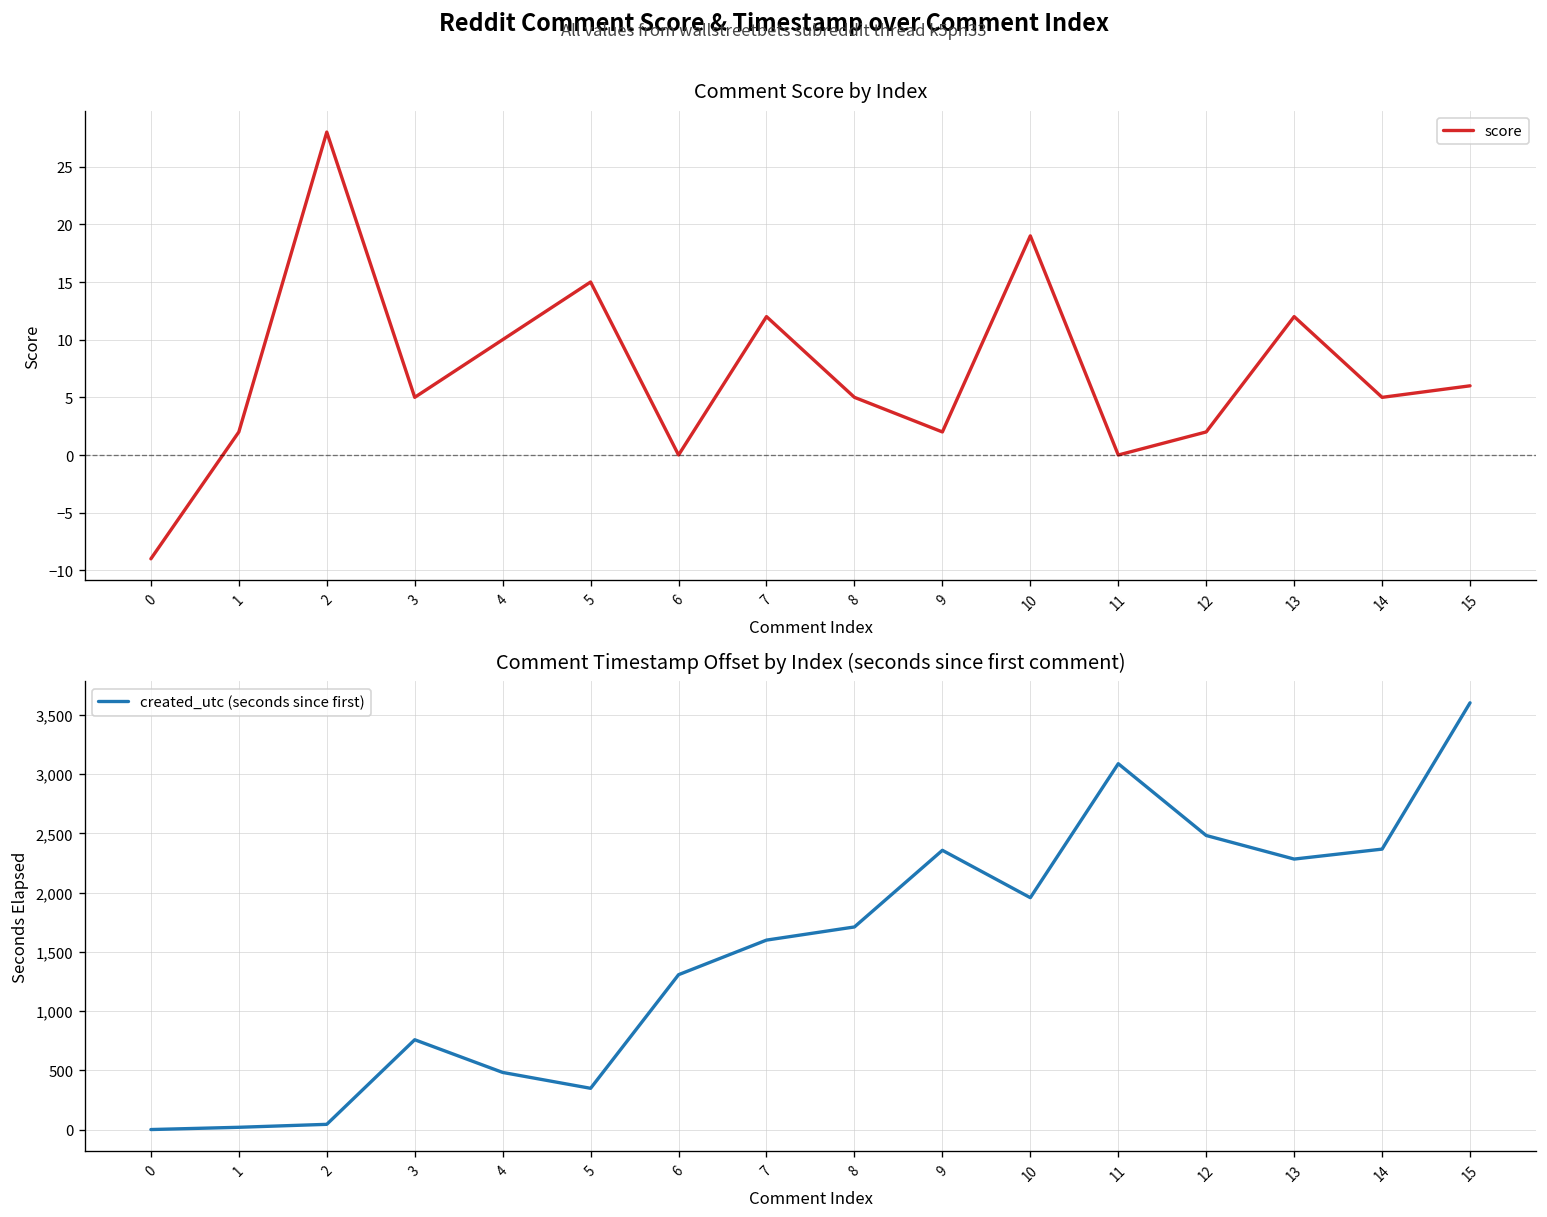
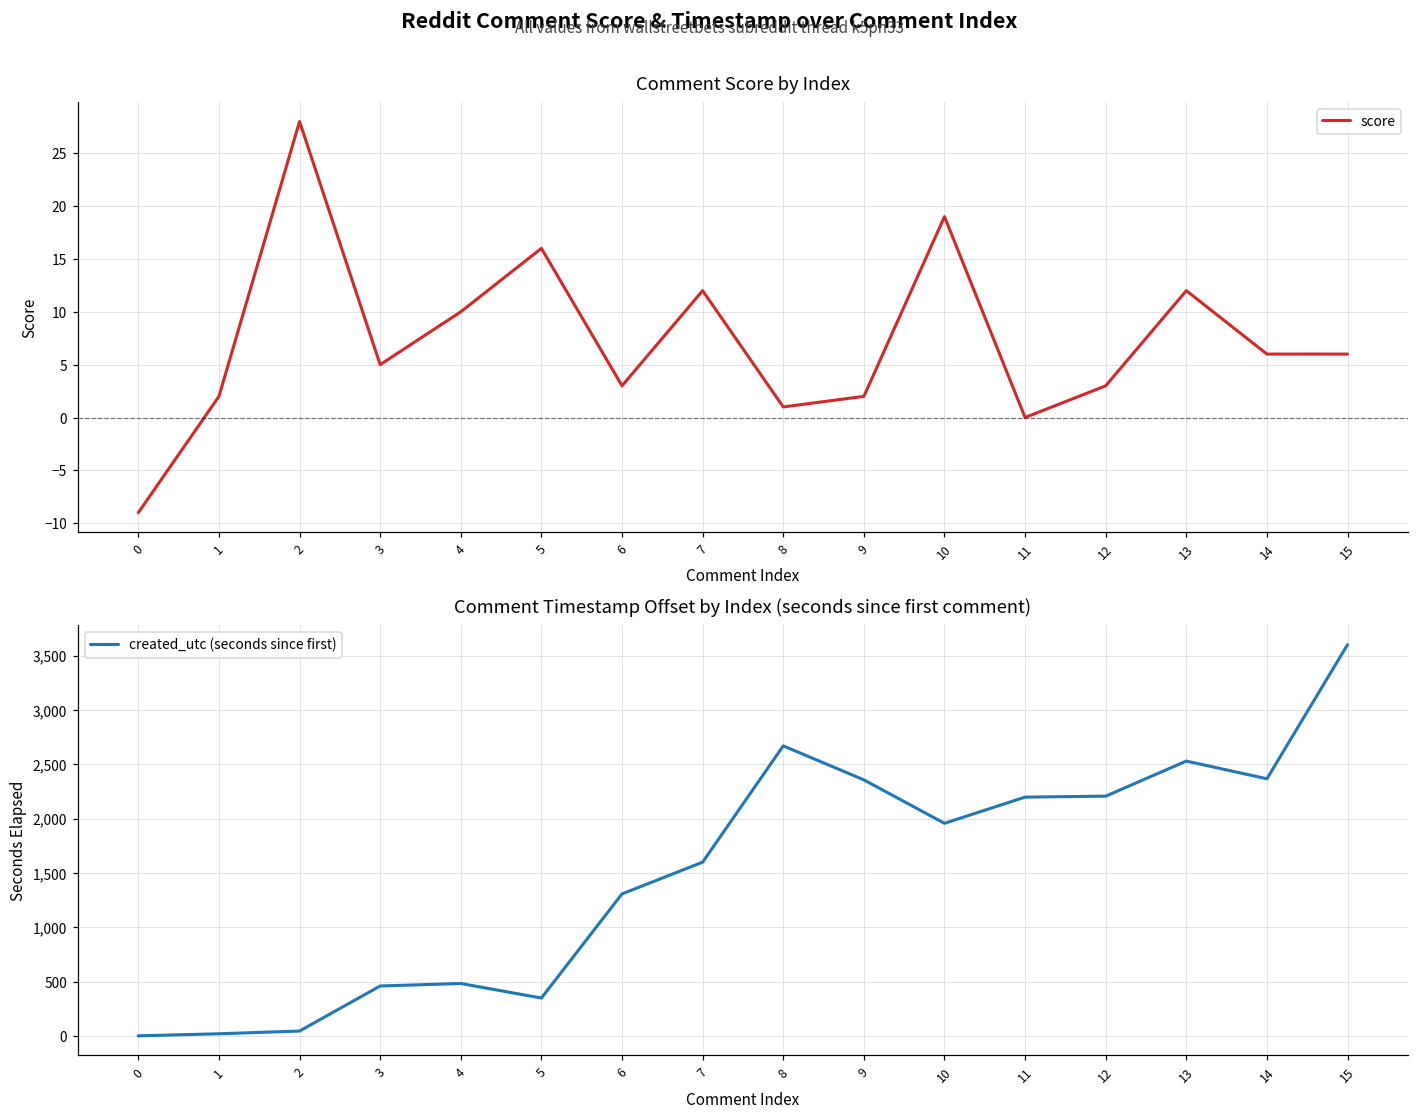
  {
    "Comment Score by Index": {
      "0": "-9",
      "1": "2",
      "2": "28",
      "3": "5",
      "4": "10",
-     "5": "15",
-     "6": "0",
+     "5": "16",
+     "6": "3",
      "7": "12",
-     "8": "5",
+     "8": "1",
      "9": "2",
      "10": "19",
      "11": "0",
-     "12": "2",
+     "12": "3",
      "13": "12",
-     "14": "5",
+     "14": "6",
      "15": "6"
    },
    "Comment Timestamp Offset by Index (seconds since first comment)": {
      "0": "0",
      "1": "0",
      "2": "0",
-     "3": "800",
+     "3": "500",
      "4": "500",
      "5": "300",
      "6": "1,300",
      "7": "1,600",
-     "8": "1,700",
+     "8": "2,700",
      "9": "2,400",
      "10": "2,000",
-     "11": "3,100",
-     "12": "2,500",
-     "13": "2,300",
+     "11": "2,200",
+     "12": "2,200",
+     "13": "2,500",
      "14": "2,400",
      "15": "3,600"
    }
  }
